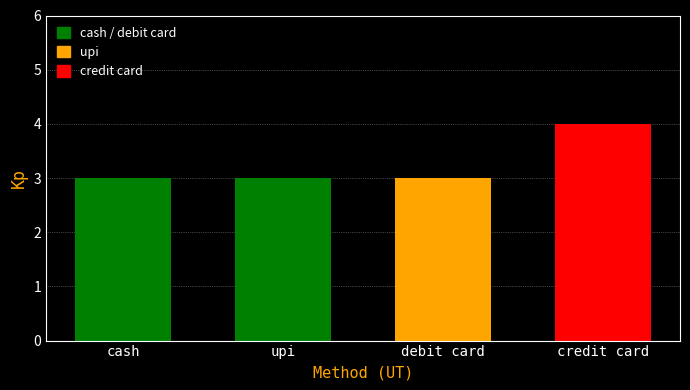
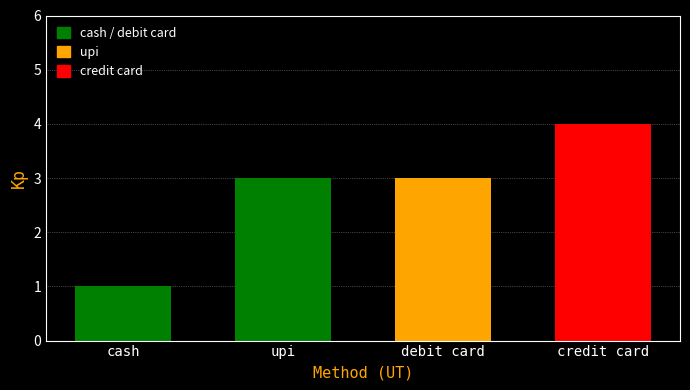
  {
-   "cash": 3,
+   "cash": 1,
    "upi": 3,
    "debit card": 3,
    "credit card": 4
  }
